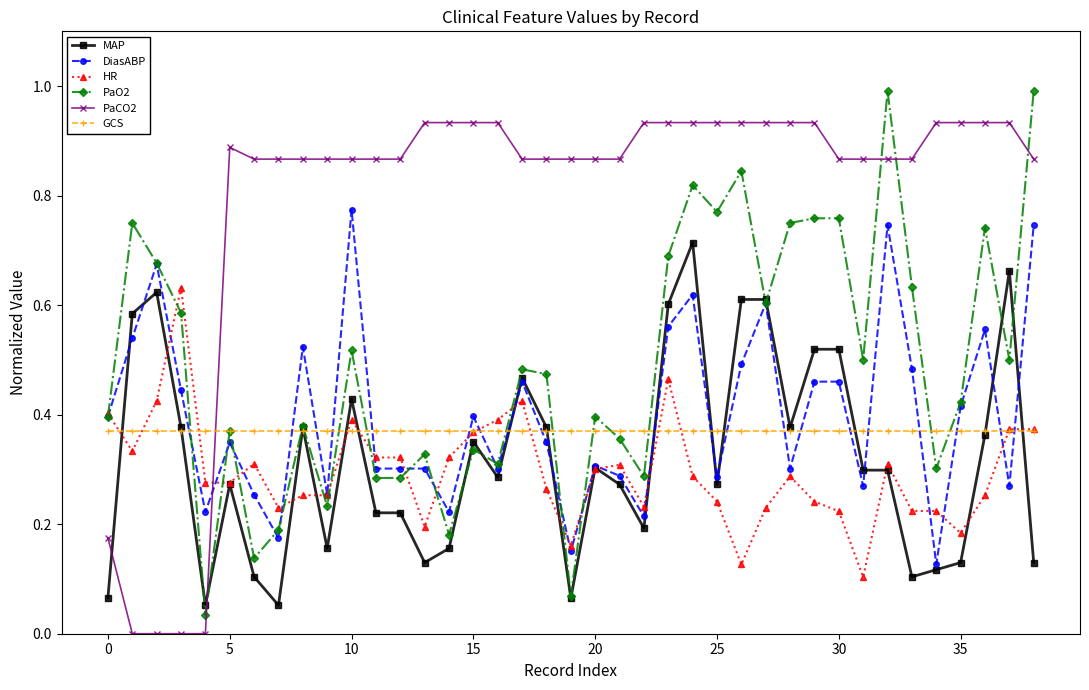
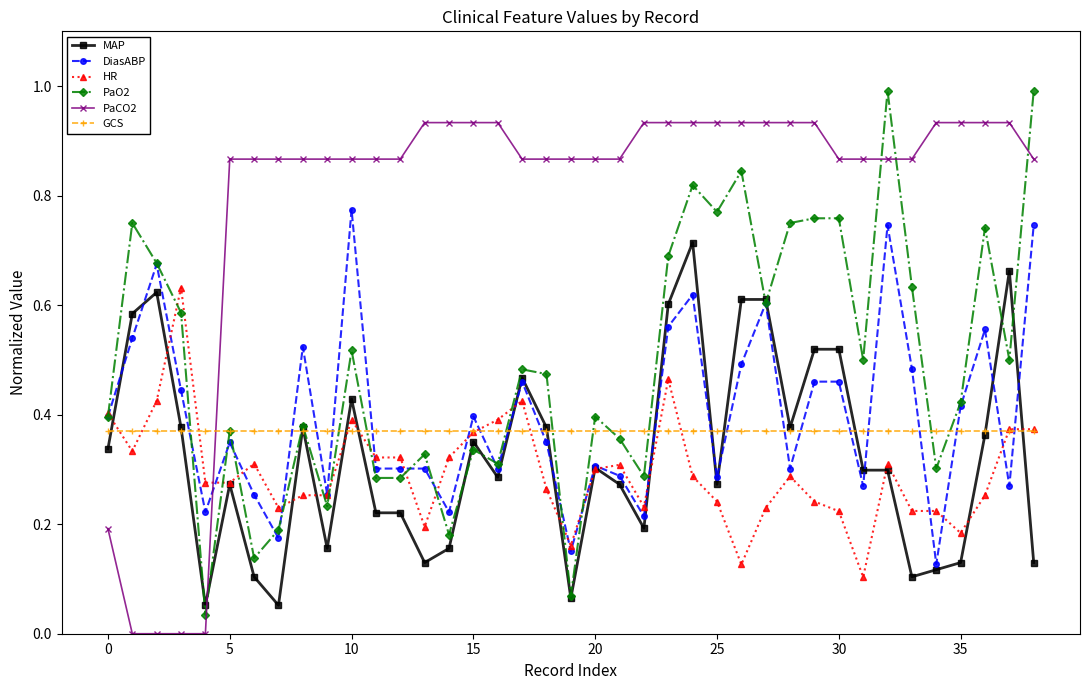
  {
    "MAP": {
-     "0": 0.07,
+     "0": 0.34,
      "10": 0.43,
      "15": 0.35,
      "25": 0.27,
      "30": 0.52,
      "35": 0.13
    },
    "DiasABP": {
      "5": 0.35,
      "10": 0.77,
      "15": 0.40,
      "25": 0.29,
      "30": 0.46,
      "35": 0.42
    },
    "HR": {
      "0": 0.40,
      "10": 0.39,
      "25": 0.24,
      "30": 0.22,
      "35": 0.18
    },
    "PaO2": {
      "10": 0.52,
      "15": 0.34,
      "20": 0.40,
      "25": 0.77,
      "30": 0.76,
      "35": 0.42
    },
    "PaCO2": {
-     "0": 0.17,
-     "5": 0.89,
+     "0": 0.19,
+     "5": 0.87,
      "10": 0.87,
      "15": 0.93,
      "20": 0.87,
      "25": 0.93,
      "30": 0.87,
      "35": 0.93
    },
    "GCS": {
      "0": 0.37,
      "10": 0.37,
      "20": 0.37,
      "25": 0.37,
      "30": 0.37,
      "35": 0.37
    }
  }
